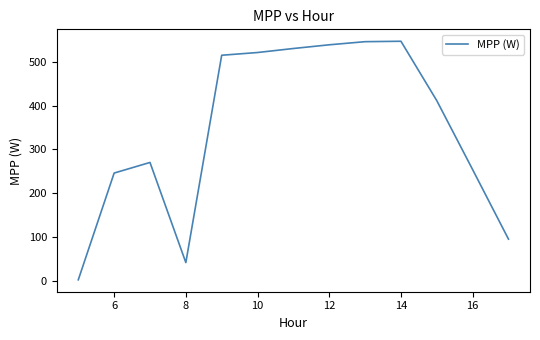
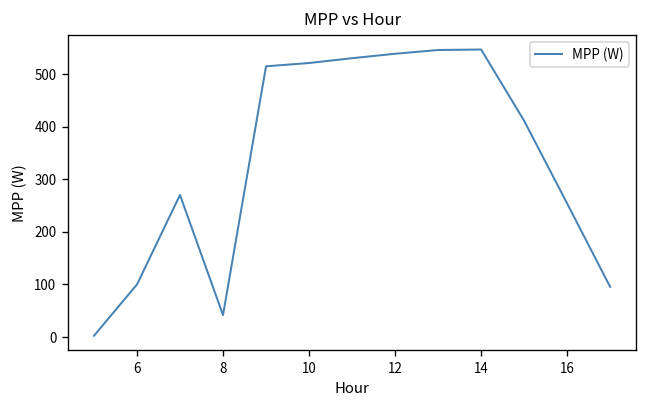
  {
-   "6": 250,
+   "6": 100,
    "8": 40,
    "10": 520,
    "12": 540,
    "14": 550,
    "16": 250
  }
